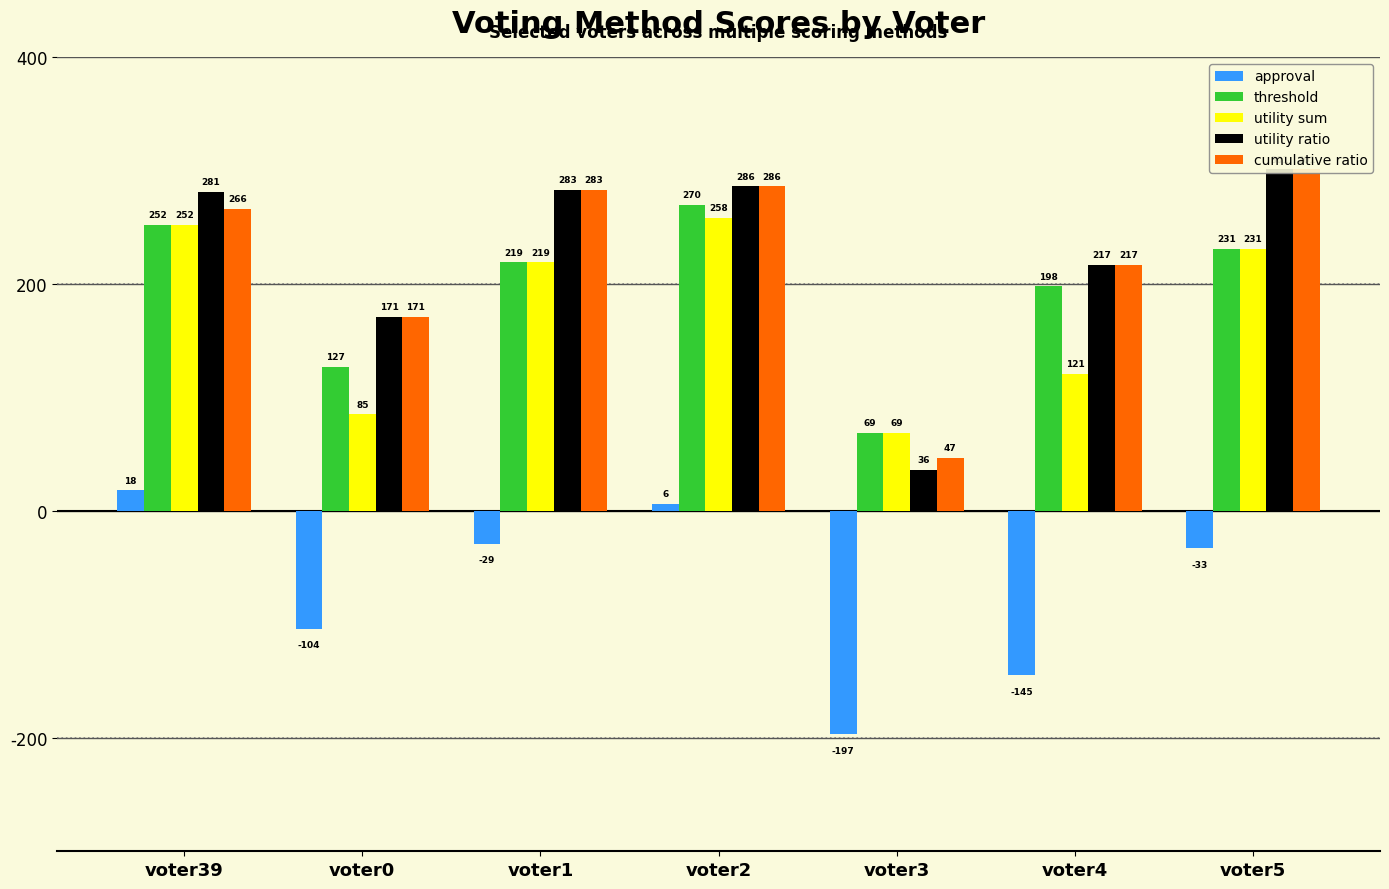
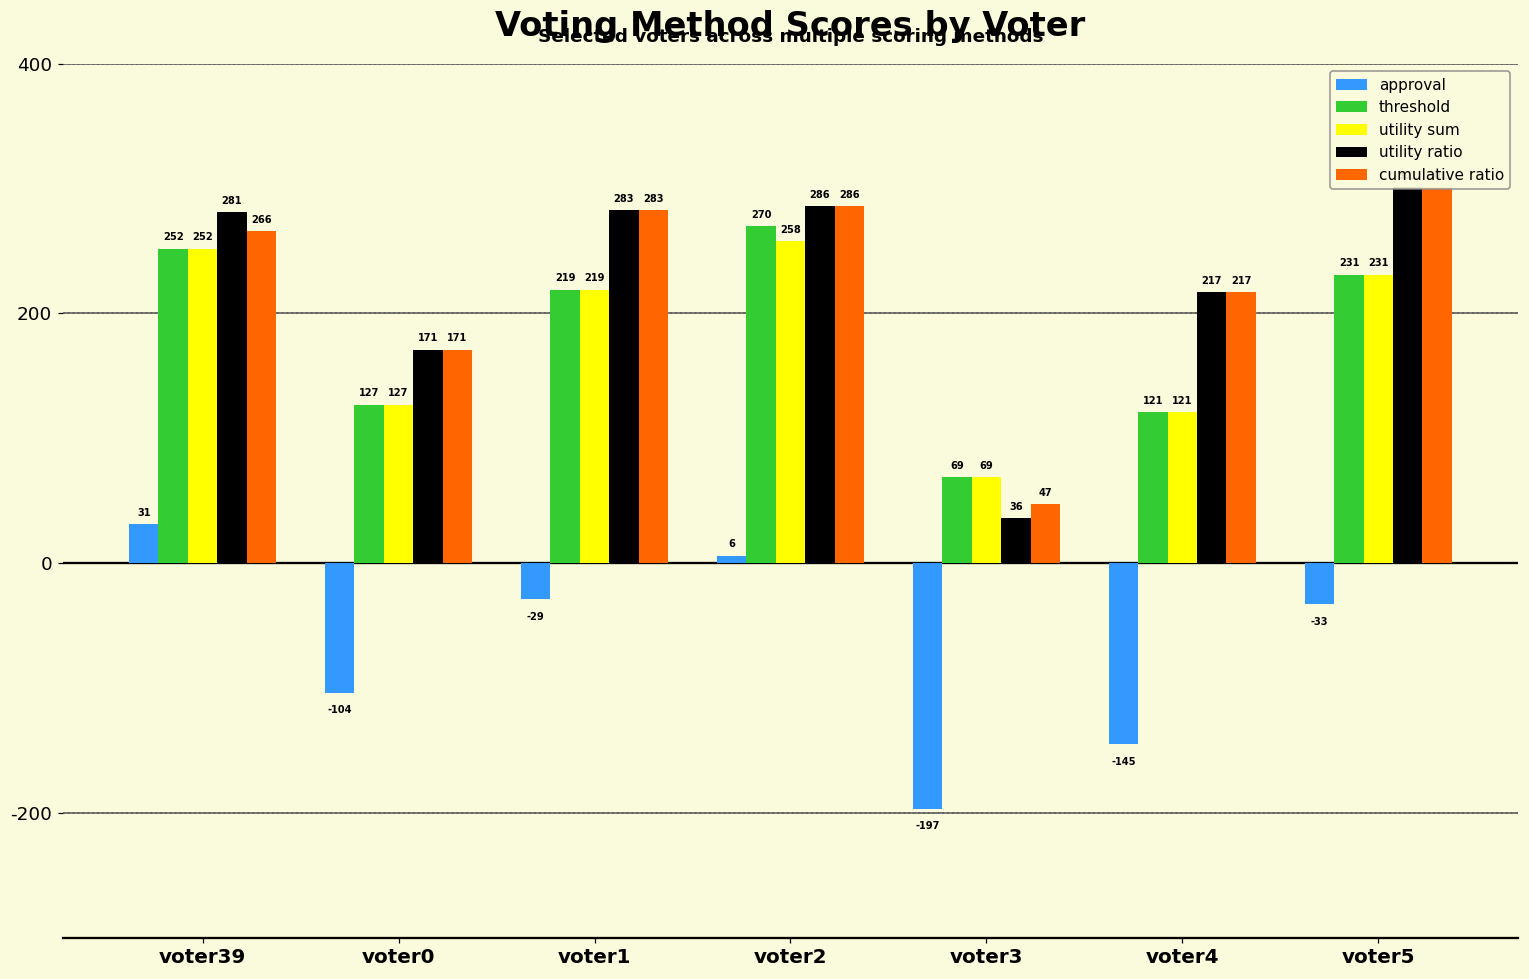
  {
    "approval": {
-     "voter39": 18,
+     "voter39": 31,
      "voter0": -104,
      "voter1": -29,
      "voter2": 6,
      "voter3": -197,
      "voter4": -145,
      "voter5": -33
    },
    "threshold": {
      "voter39": 252,
      "voter0": 127,
      "voter1": 219,
      "voter2": 270,
      "voter3": 69,
-     "voter4": 198,
+     "voter4": 121,
      "voter5": 231
    },
    "utility sum": {
      "voter39": 252,
-     "voter0": 85,
+     "voter0": 127,
      "voter1": 219,
      "voter2": 258,
      "voter3": 69,
      "voter4": 121,
      "voter5": 231
    },
    "utility ratio": {
      "voter39": 281,
      "voter0": 171,
      "voter1": 283,
      "voter2": 286,
      "voter3": 36,
      "voter4": 217
    },
    "cumulative ratio": {
      "voter39": 266,
      "voter0": 171,
      "voter1": 283,
      "voter2": 286,
      "voter3": 47,
      "voter4": 217
    }
  }
